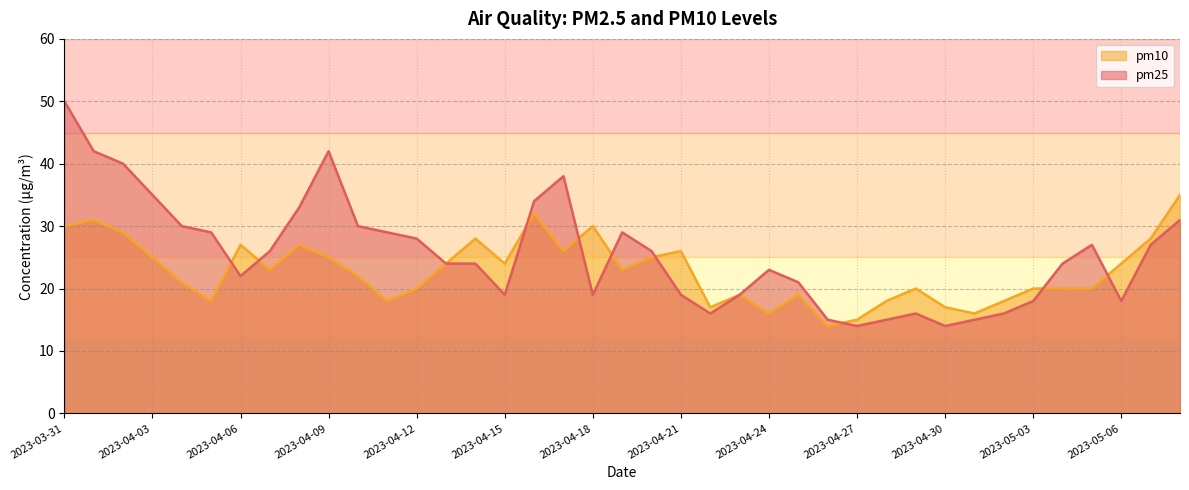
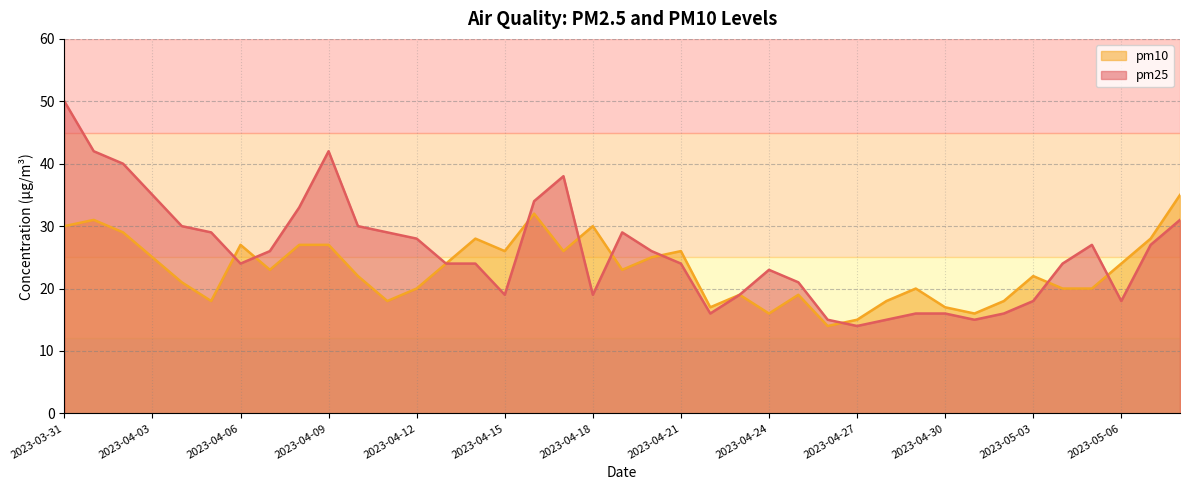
  {
    "pm10": {
      "2023-03-31": 30,
      "2023-04-03": 25,
      "2023-04-06": 27,
-     "2023-04-09": 25,
+     "2023-04-09": 27,
      "2023-04-12": 20,
-     "2023-04-15": 24,
+     "2023-04-15": 26,
      "2023-04-18": 30,
      "2023-04-21": 26,
      "2023-04-24": 16,
      "2023-04-27": 15,
      "2023-04-30": 17,
-     "2023-05-03": 20,
+     "2023-05-03": 22,
      "2023-05-06": 24
    },
    "pm25": {
      "2023-03-31": 50,
      "2023-04-03": 35,
-     "2023-04-06": 22,
+     "2023-04-06": 24,
      "2023-04-09": 42,
      "2023-04-12": 28,
      "2023-04-15": 19,
      "2023-04-18": 19,
-     "2023-04-21": 19,
+     "2023-04-21": 24,
      "2023-04-24": 23,
      "2023-04-27": 14,
-     "2023-04-30": 14,
+     "2023-04-30": 16,
      "2023-05-03": 18,
      "2023-05-06": 18
    }
  }
